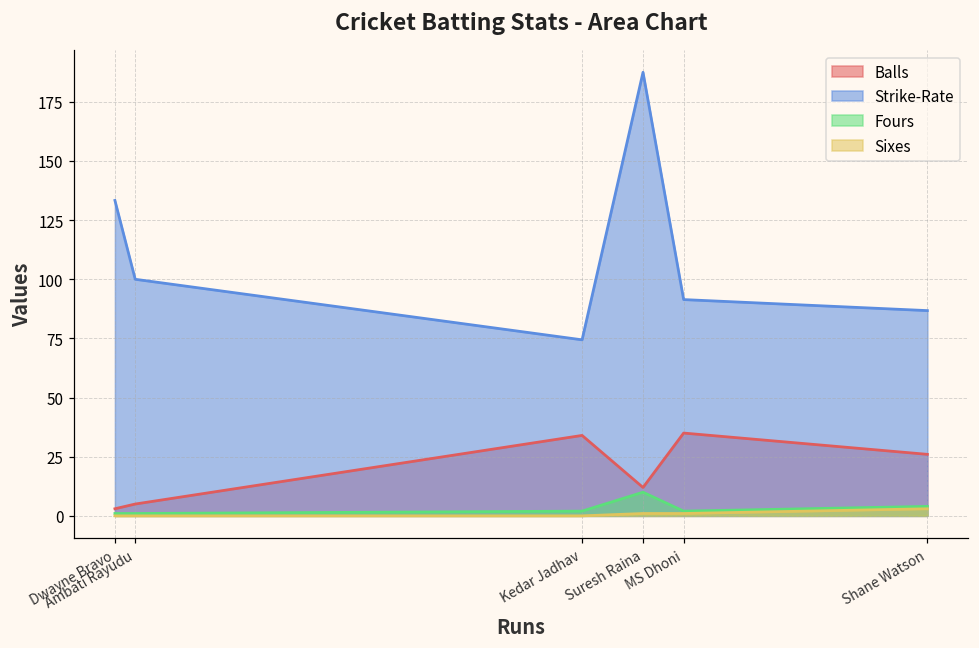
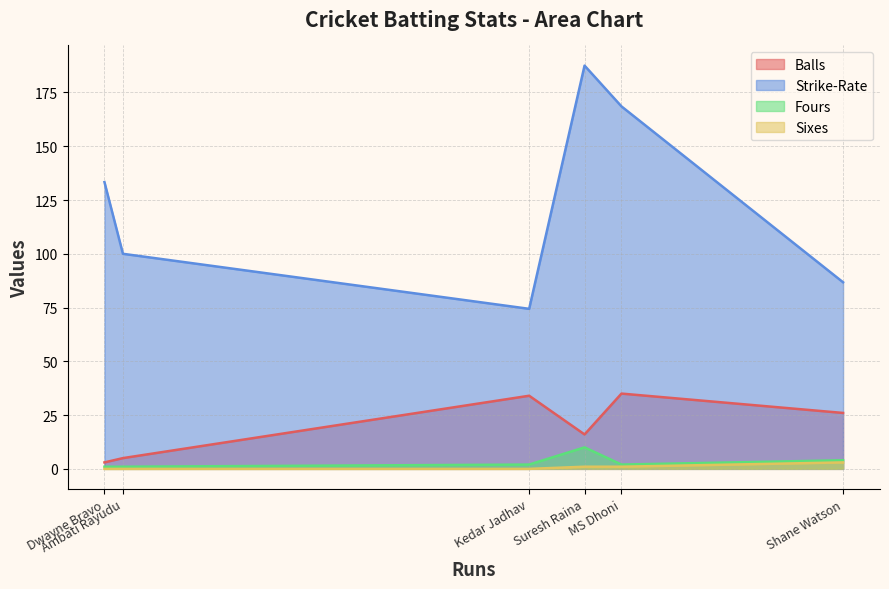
  {
    "Balls": {
      "Dwayne Bravo": 3,
      "Ambati Rayudu": 5,
      "Kedar Jadhav": 34,
-     "Suresh Raina": 12,
+     "Suresh Raina": 16,
      "MS Dhoni": 35,
      "Shane Watson": 26
    },
    "Strike-Rate": {
      "Dwayne Bravo": 133,
      "Ambati Rayudu": 100,
      "Kedar Jadhav": 74,
      "Suresh Raina": 188,
-     "MS Dhoni": 91,
+     "MS Dhoni": 169,
      "Shane Watson": 87
    },
    "Fours": {
      "Kedar Jadhav": 2,
      "Suresh Raina": 10
    },
    "Sixes": {
      "Kedar Jadhav": 0,
      "Suresh Raina": 1
    }
  }
